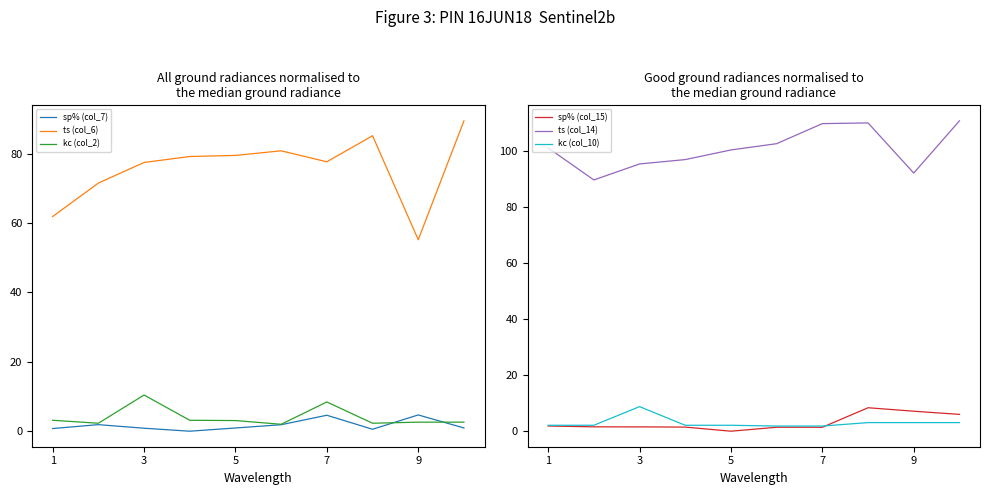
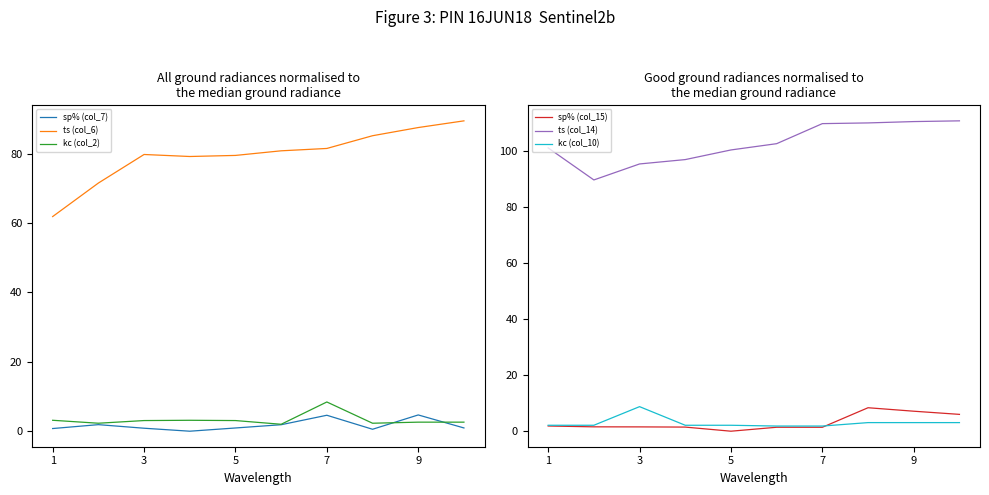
  {
    "All ground radiances normalised to the median ground radiance": {
      "sp% (col_7)": {
        "1": 1,
        "3": 1,
        "5": 1,
        "7": 5,
        "9": 5
      },
      "ts (col_6)": {
        "1": 62,
-       "3": 78,
+       "3": 80,
        "5": 80,
-       "7": 78,
-       "9": 55
+       "7": 82,
+       "9": 88
      },
      "kc (col_2)": {
        "1": 3,
-       "3": 10,
+       "3": 3,
        "5": 3,
        "7": 8,
        "9": 3
      }
    },
    "Good ground radiances normalised to the median ground radiance": {
      "sp% (col_15)": {
        "3": 2,
        "5": 0,
        "9": 7
      },
      "ts (col_14)": {
        "3": 95,
        "5": 100,
        "7": 110,
-       "9": 92
+       "9": 111
      },
      "kc (col_10)": {
        "3": 9,
        "5": 2,
        "9": 3
      }
    }
  }
